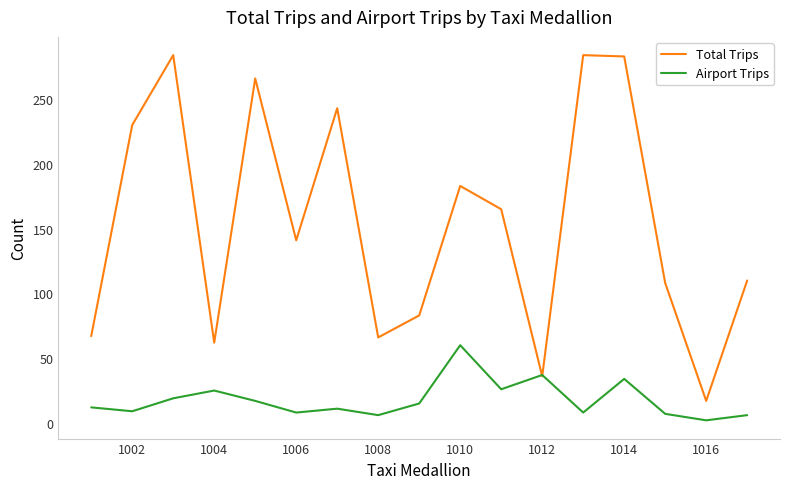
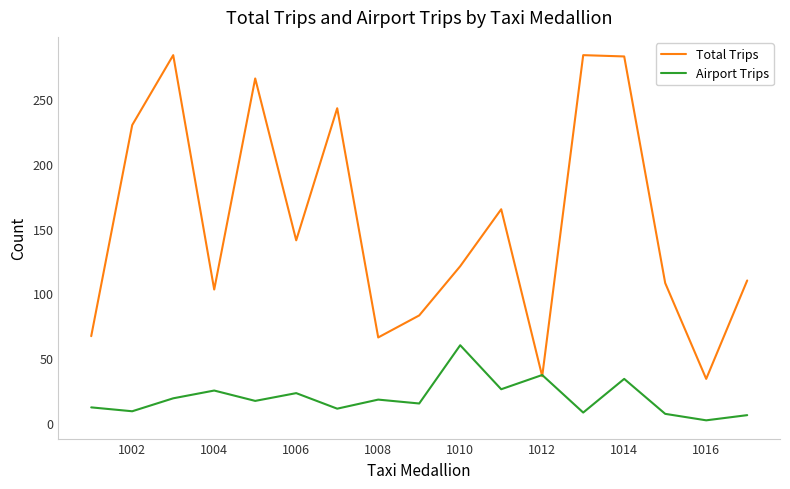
  {
    "Total Trips": {
      "1002": 230,
-     "1004": 62,
+     "1004": 103,
      "1006": 141,
      "1008": 66,
-     "1010": 183,
+     "1010": 121,
      "1014": 283,
-     "1016": 17
+     "1016": 34
    },
    "Airport Trips": {
      "1002": 9,
      "1004": 25,
-     "1006": 8,
-     "1008": 6,
+     "1006": 23,
+     "1008": 18,
      "1010": 60,
      "1014": 34,
      "1016": 2
    }
  }
